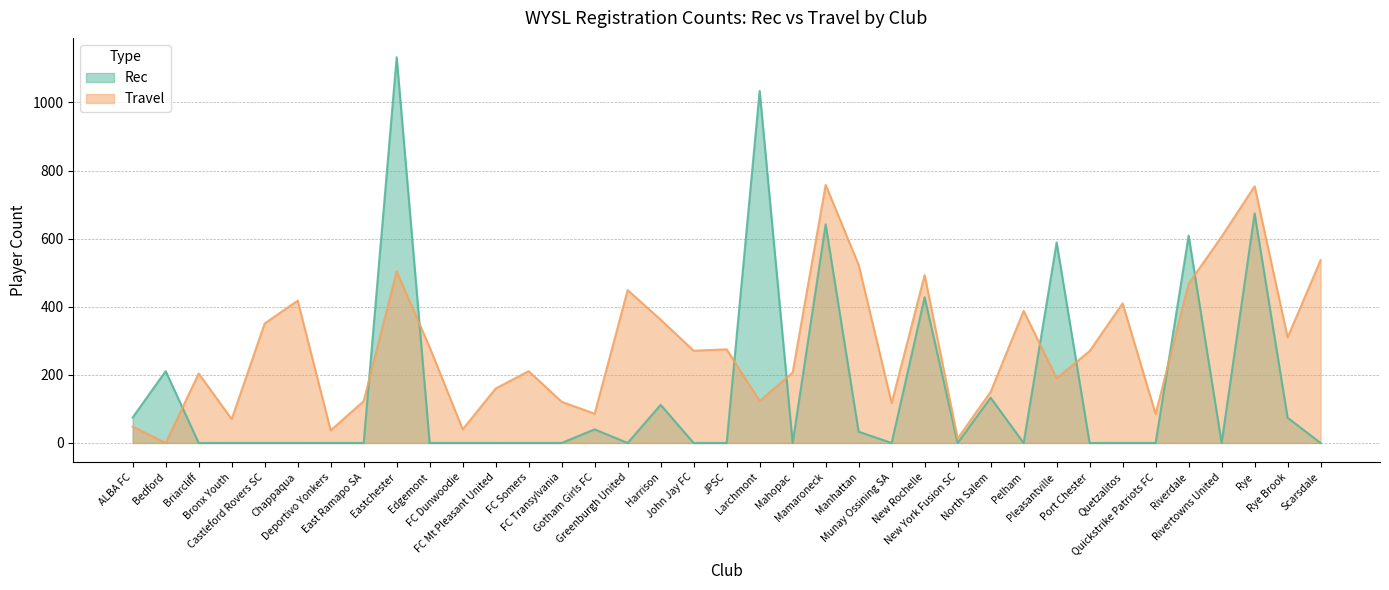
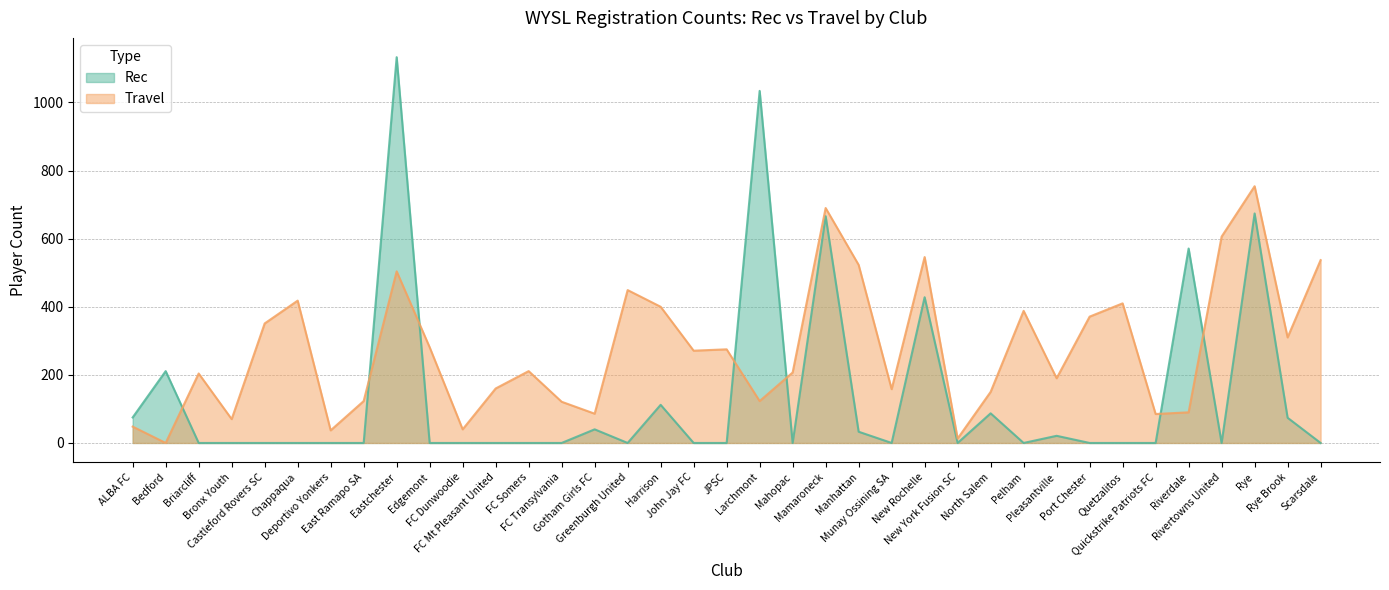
  {
    "Rec": {
      "ALBA FC": 80,
      "Bedford": 210,
      "Briarcliff": 0,
      "Bronx Youth": 0,
      "Castleford Rovers SC": 0,
      "Chappaqua": 0,
      "Deportivo Yonkers": 0,
      "East Ramapo SA": 0,
      "Eastchester": 1130,
      "Edgemont": 0,
      "FC Dunwoodie": 0,
      "FC Mt Pleasant United": 0,
      "FC Somers": 0,
      "FC Transylvania": 0,
      "Gotham Girls FC": 40,
      "Greenburgh United": 0,
      "Harrison": 110,
      "John Jay FC": 0,
      "JPSC": 0,
      "Larchmont": 1030,
      "Mahopac": 0,
-     "Mamaroneck": 640,
+     "Mamaroneck": 670,
      "Manhattan": 30,
      "Munay Ossining SA": 0,
      "New Rochelle": 430,
      "New York Fusion SC": 0,
-     "North Salem": 130,
+     "North Salem": 90,
      "Pelham": 0,
-     "Pleasantville": 590,
+     "Pleasantville": 20,
      "Port Chester": 0,
      "Quetzalitos": 0,
      "Quickstrike Patriots FC": 0,
-     "Riverdale": 610,
+     "Riverdale": 570,
      "Rivertowns United": 0,
      "Rye": 670,
      "Rye Brook": 70,
      "Scarsdale": 0
    },
    "Travel": {
      "ALBA FC": 50,
      "Bedford": 0,
      "Briarcliff": 200,
      "Bronx Youth": 70,
      "Castleford Rovers SC": 350,
      "Chappaqua": 420,
      "Deportivo Yonkers": 40,
      "East Ramapo SA": 120,
      "Eastchester": 500,
      "Edgemont": 280,
      "FC Dunwoodie": 40,
      "FC Mt Pleasant United": 160,
      "FC Somers": 210,
      "FC Transylvania": 120,
      "Gotham Girls FC": 90,
      "Greenburgh United": 450,
-     "Harrison": 360,
+     "Harrison": 400,
      "John Jay FC": 270,
      "JPSC": 280,
      "Larchmont": 120,
      "Mahopac": 210,
-     "Mamaroneck": 760,
+     "Mamaroneck": 690,
      "Manhattan": 520,
-     "Munay Ossining SA": 120,
-     "New Rochelle": 490,
+     "Munay Ossining SA": 160,
+     "New Rochelle": 550,
      "New York Fusion SC": 10,
      "North Salem": 150,
      "Pelham": 390,
      "Pleasantville": 190,
-     "Port Chester": 270,
+     "Port Chester": 370,
      "Quetzalitos": 410,
      "Quickstrike Patriots FC": 90,
-     "Riverdale": 470,
+     "Riverdale": 90,
      "Rivertowns United": 610,
      "Rye": 750,
      "Rye Brook": 310,
      "Scarsdale": 540
    }
  }
